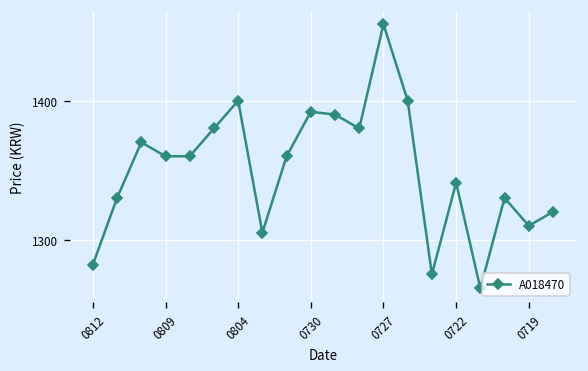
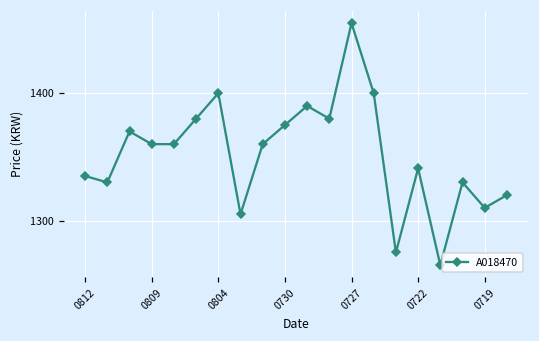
  {
-   "0812": 1282,
+   "0812": 1335,
    "0809": 1360,
    "0804": 1400,
-   "0730": 1392,
+   "0730": 1375,
    "0727": 1455,
    "0722": 1341,
    "0719": 1310
  }
